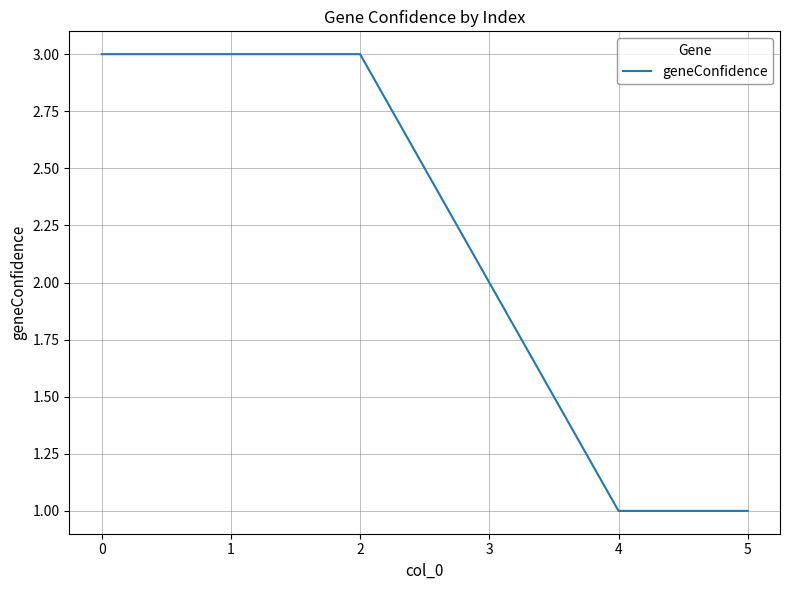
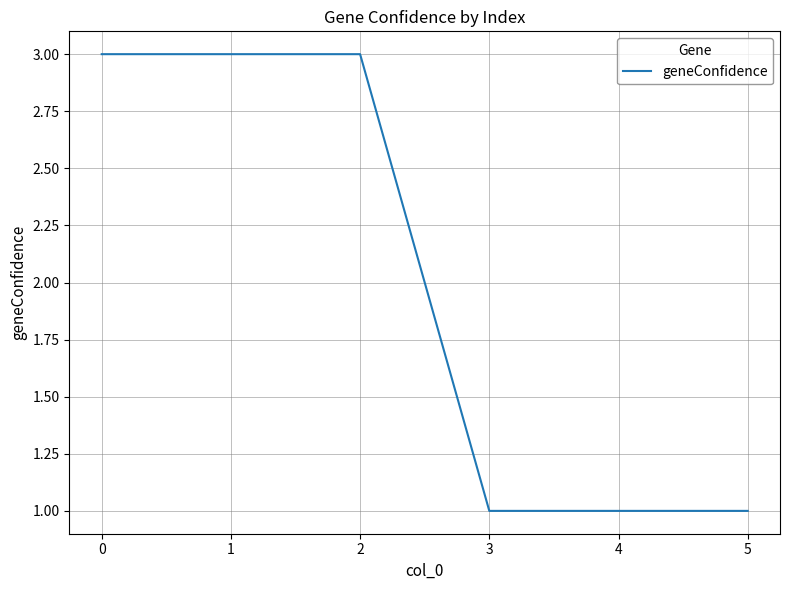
  {
    "0": 3,
    "1": 3,
    "2": 3,
-   "3": 2,
+   "3": 1,
    "4": 1,
    "5": 1
  }
